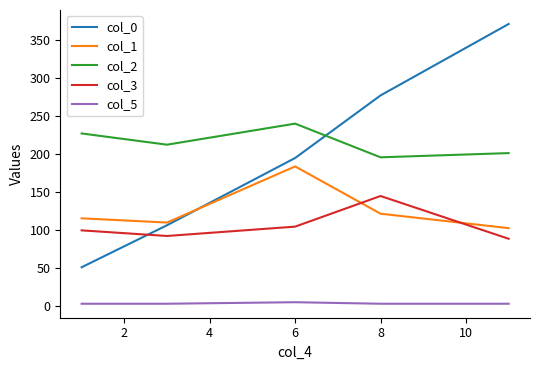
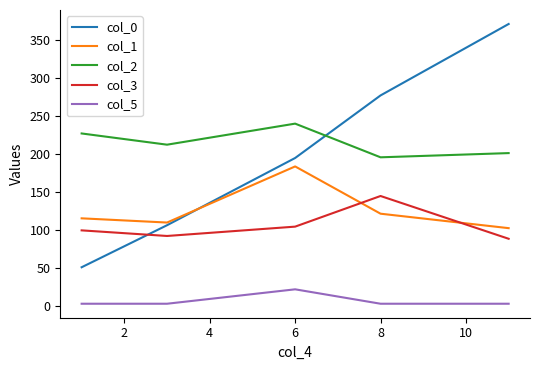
  {
    "col_0": {
      "6": 200,
      "8": 280
    },
    "col_1": {
      "6": 180,
      "8": 120
    },
    "col_2": {
      "6": 240,
      "8": 200
    },
    "col_3": {
      "6": 100,
      "8": 150
    },
    "col_5": {
-     "6": 10,
+     "6": 20,
      "8": 0
    }
  }
